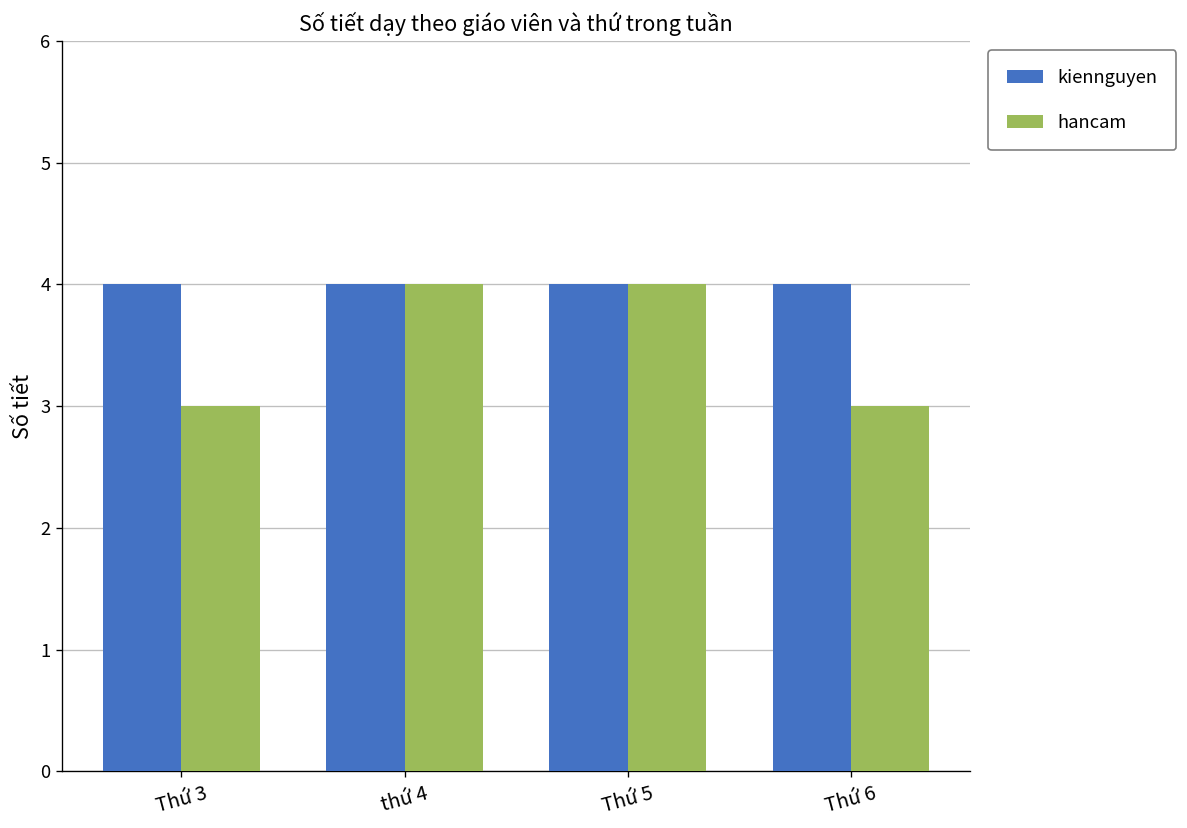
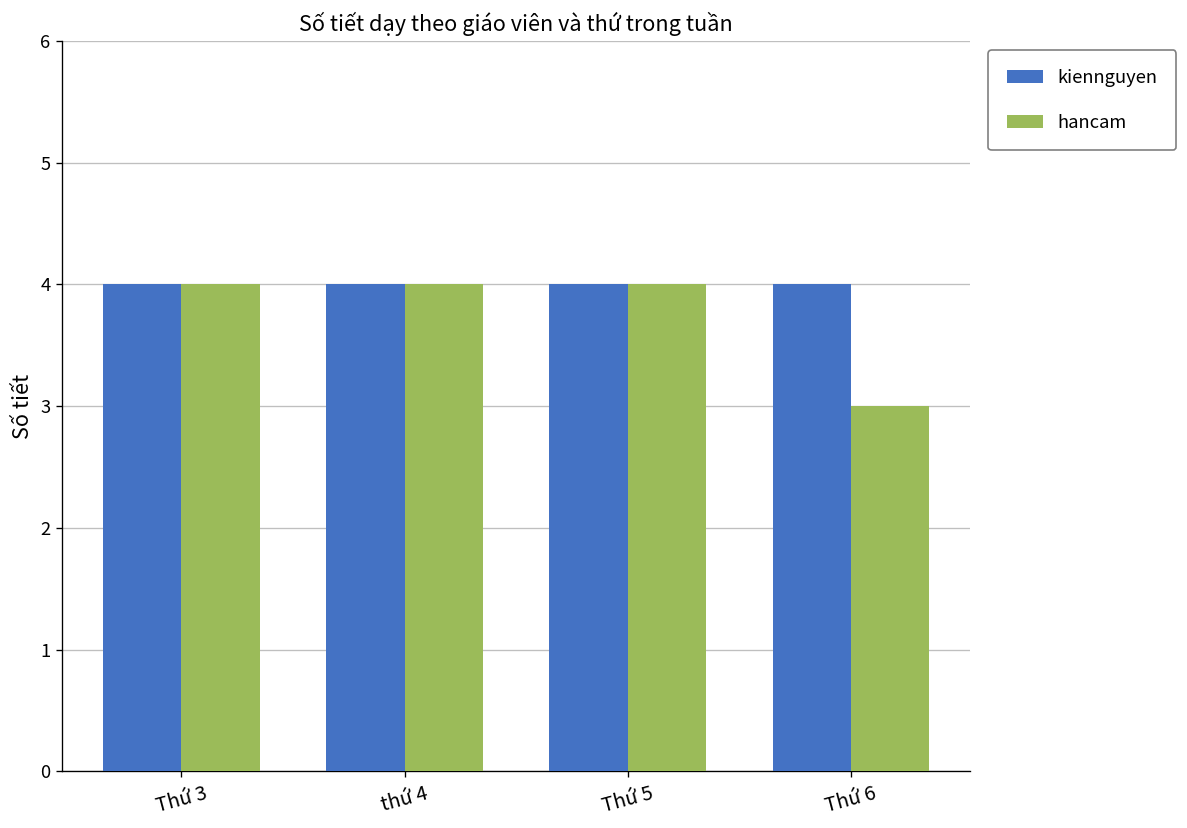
  {
    "kiennguyen": {
      "Thứ 3": 4,
      "thứ 4": 4,
      "Thứ 5": 4,
      "Thứ 6": 4
    },
    "hancam": {
-     "Thứ 3": 3,
+     "Thứ 3": 4,
      "thứ 4": 4,
      "Thứ 5": 4,
      "Thứ 6": 3
    }
  }
